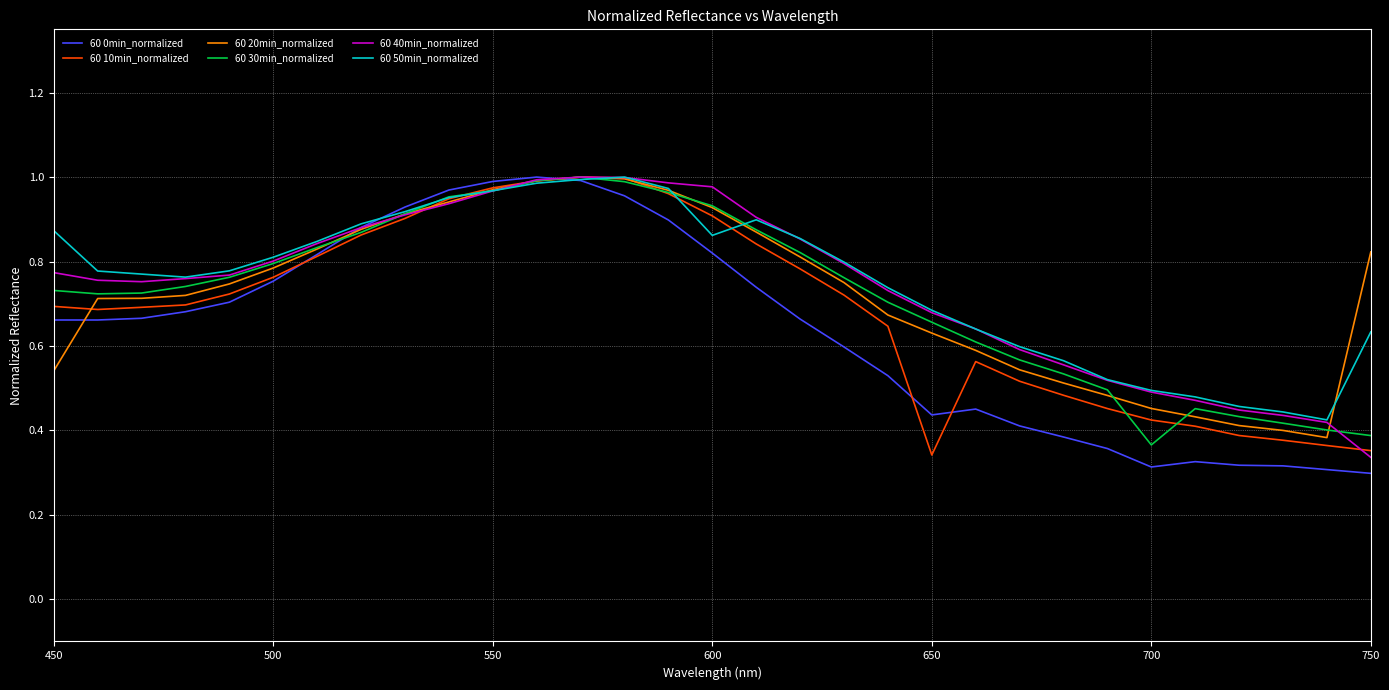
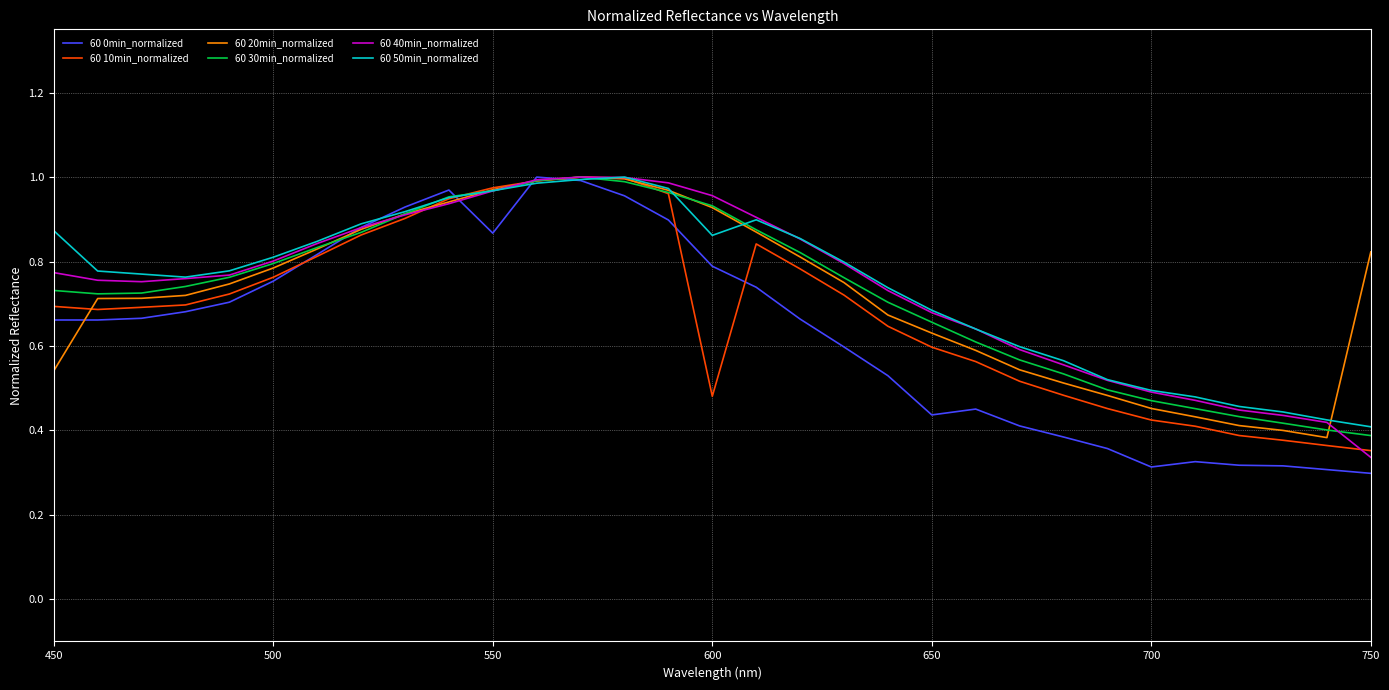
  {
    "60 0min_normalized": {
      "450": 0.66,
      "500": 0.75,
-     "550": 0.99,
-     "600": 0.82,
+     "550": 0.87,
+     "600": 0.79,
      "650": 0.44,
      "700": 0.31,
      "750": 0.30
    },
    "60 10min_normalized": {
      "450": 0.69,
      "500": 0.76,
-     "600": 0.91,
-     "650": 0.34,
+     "600": 0.48,
+     "650": 0.60,
      "700": 0.42,
      "750": 0.35
    },
    "60 20min_normalized": {
      "450": 0.54,
      "500": 0.78,
      "650": 0.63,
      "700": 0.45,
      "750": 0.82
    },
    "60 30min_normalized": {
      "450": 0.73,
      "650": 0.66,
-     "700": 0.37,
+     "700": 0.47,
      "750": 0.39
    },
    "60 40min_normalized": {
      "450": 0.77,
-     "600": 0.98,
+     "600": 0.96,
      "750": 0.34
    },
    "60 50min_normalized": {
      "450": 0.87,
      "500": 0.81,
      "600": 0.86,
-     "750": 0.63
+     "750": 0.41
    }
  }
